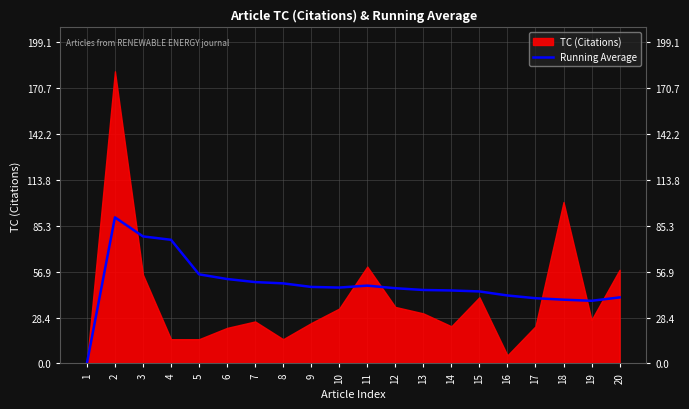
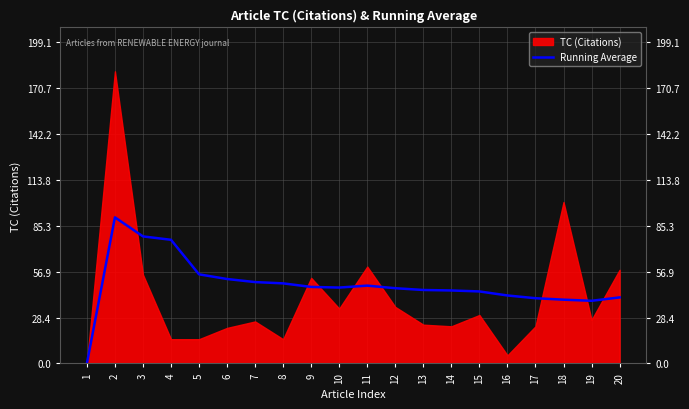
  {
    "Running Average": {
      "2": 91,
      "3": 79,
      "4": 77,
      "5": 55,
      "6": 52,
      "7": 50,
      "8": 50,
      "9": 47,
      "10": 47,
      "11": 48,
      "12": 47,
      "13": 46,
      "14": 45,
      "15": 45,
      "16": 42,
      "17": 40,
      "18": 40,
      "19": 39,
      "20": 41
    },
    "TC (Citations)": {
      "2": 181,
      "3": 55,
      "4": 15,
      "5": 15,
      "6": 22,
      "7": 26,
      "8": 15,
-     "9": 25,
+     "9": 53,
      "10": 34,
      "11": 60,
      "12": 35,
-     "13": 31,
+     "13": 24,
      "14": 23,
-     "15": 41,
+     "15": 30,
      "16": 5,
      "17": 23,
      "18": 100,
      "19": 27,
      "20": 58
    }
  }
